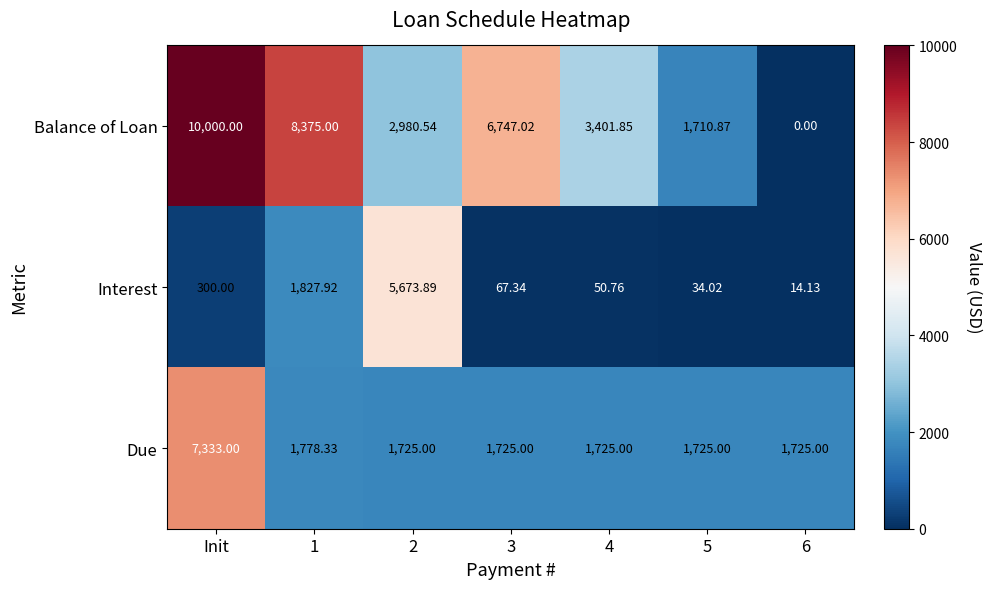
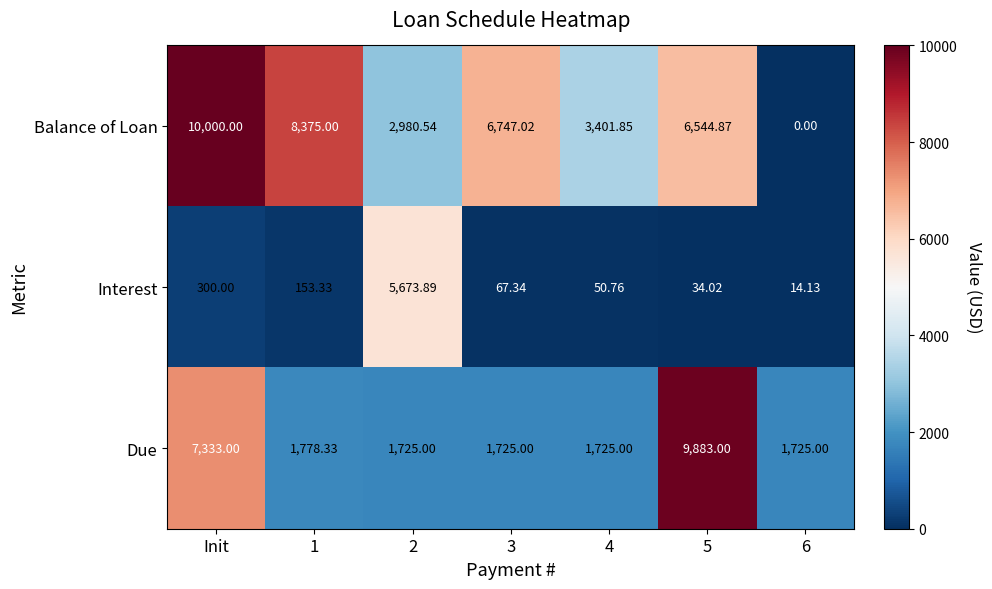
  {
    "Balance of Loan": {
      "Init": "10,000.00",
      "1": "8,375.00",
      "2": "2,980.54",
      "3": "6,747.02",
      "4": "3,401.85",
-     "5": "1,710.87",
+     "5": "6,544.87",
      "6": "0.00"
    },
    "Interest": {
      "Init": "300.00",
-     "1": "1,827.92",
+     "1": "153.33",
      "2": "5,673.89",
      "3": "67.34",
      "4": "50.76",
      "5": "34.02",
      "6": "14.13"
    },
    "Due": {
      "Init": "7,333.00",
      "1": "1,778.33",
      "2": "1,725.00",
      "3": "1,725.00",
      "4": "1,725.00",
-     "5": "1,725.00",
+     "5": "9,883.00",
      "6": "1,725.00"
    }
  }
